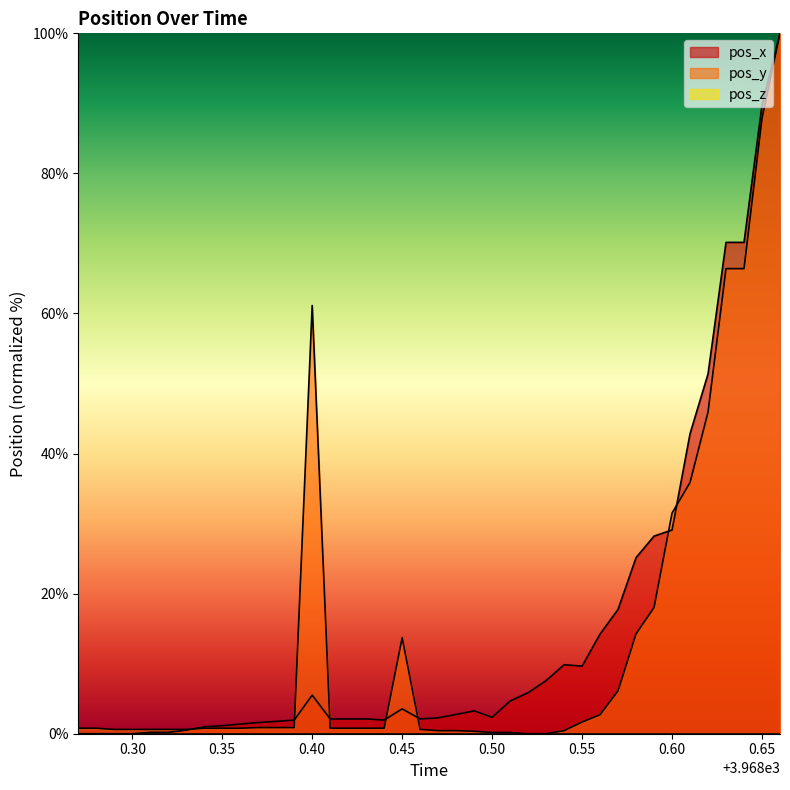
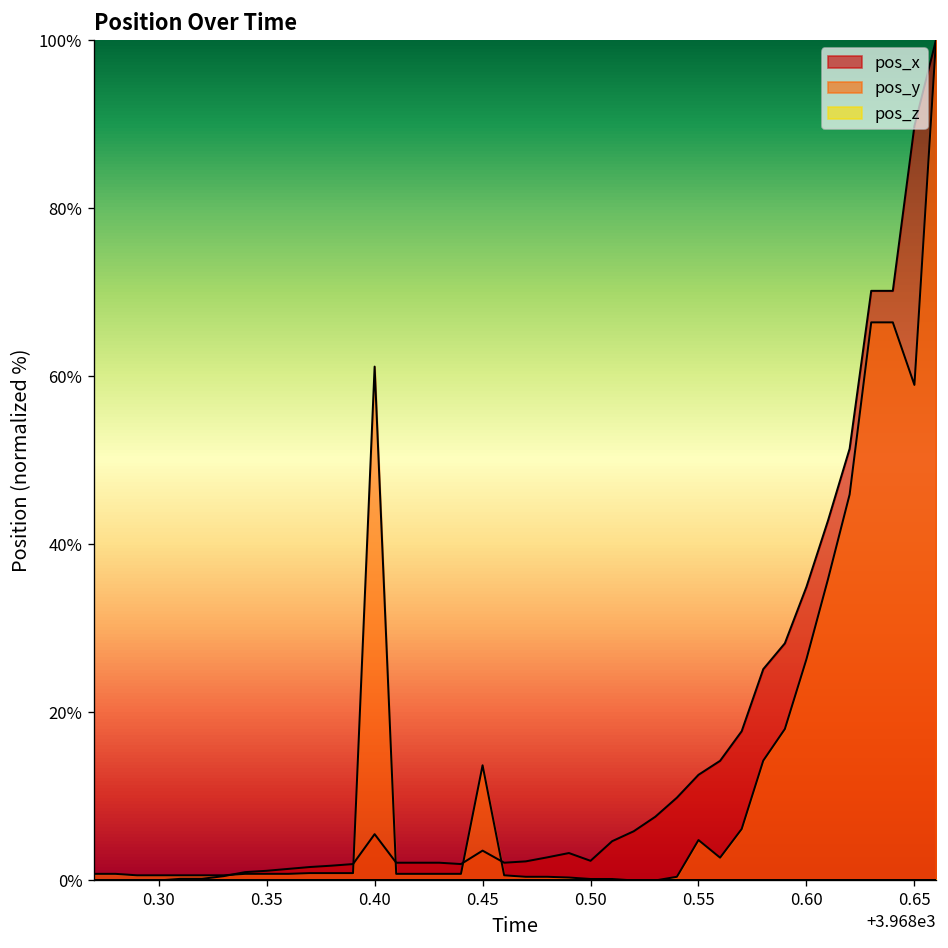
  {
    "pos_x": {
      "0.40": "6%",
      "0.45": "4%",
      "0.50": "2%",
-     "0.55": "10%",
-     "0.60": "29%"
+     "0.55": "13%",
+     "0.60": "35%"
    },
    "pos_y": {
      "0.30": "1%",
      "0.40": "61%",
      "0.45": "14%",
-     "0.55": "2%",
-     "0.60": "31%",
-     "0.65": "88%"
+     "0.55": "5%",
+     "0.60": "26%",
+     "0.65": "59%"
    },
    "pos_z": {
      "0.35": "0%",
      "0.40": "0%",
      "0.45": "0%",
      "0.55": "0%",
      "0.60": "0%",
      "0.65": "0%"
    }
  }
